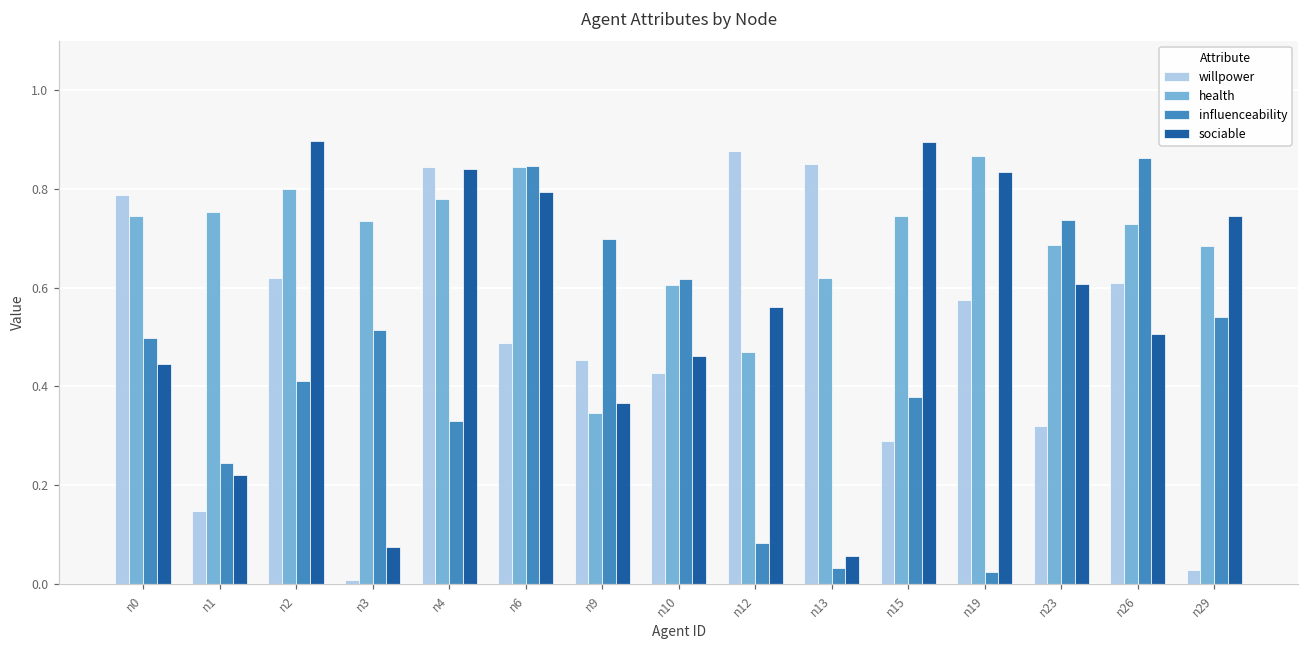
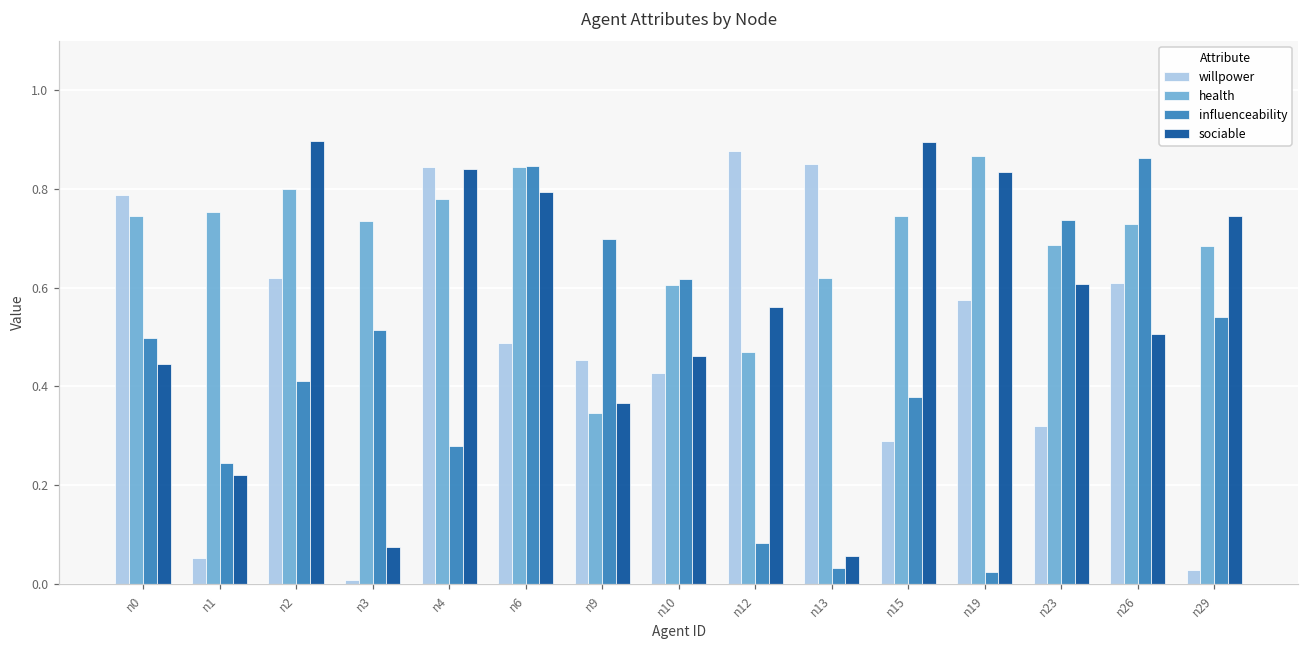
  {
    "willpower": {
      "n0": 0.79,
-     "n1": 0.15,
+     "n1": 0.05,
      "n2": 0.62,
      "n3": 0.01,
      "n4": 0.85,
      "n6": 0.49,
      "n9": 0.45,
      "n10": 0.43,
      "n12": 0.88,
      "n13": 0.85,
      "n15": 0.29,
      "n19": 0.58,
      "n23": 0.32,
      "n26": 0.61,
      "n29": 0.03
    },
    "health": {
      "n0": 0.75,
      "n1": 0.75,
      "n2": 0.80,
      "n3": 0.73,
      "n4": 0.78,
      "n6": 0.84,
      "n9": 0.35,
      "n10": 0.61,
      "n12": 0.47,
      "n13": 0.62,
      "n15": 0.75,
      "n19": 0.87,
      "n23": 0.69,
      "n26": 0.73,
      "n29": 0.69
    },
    "influenceability": {
      "n0": 0.50,
      "n1": 0.25,
      "n2": 0.41,
      "n3": 0.51,
-     "n4": 0.33,
+     "n4": 0.28,
      "n6": 0.85,
      "n9": 0.70,
      "n10": 0.62,
      "n12": 0.08,
      "n13": 0.03,
      "n15": 0.38,
      "n19": 0.03,
      "n23": 0.74,
      "n26": 0.86,
      "n29": 0.54
    },
    "sociable": {
      "n0": 0.45,
      "n1": 0.22,
      "n2": 0.90,
      "n3": 0.08,
      "n4": 0.84,
      "n6": 0.79,
      "n9": 0.37,
      "n10": 0.46,
      "n12": 0.56,
      "n13": 0.06,
      "n15": 0.90,
      "n19": 0.84,
      "n23": 0.61,
      "n26": 0.51,
      "n29": 0.74
    }
  }
